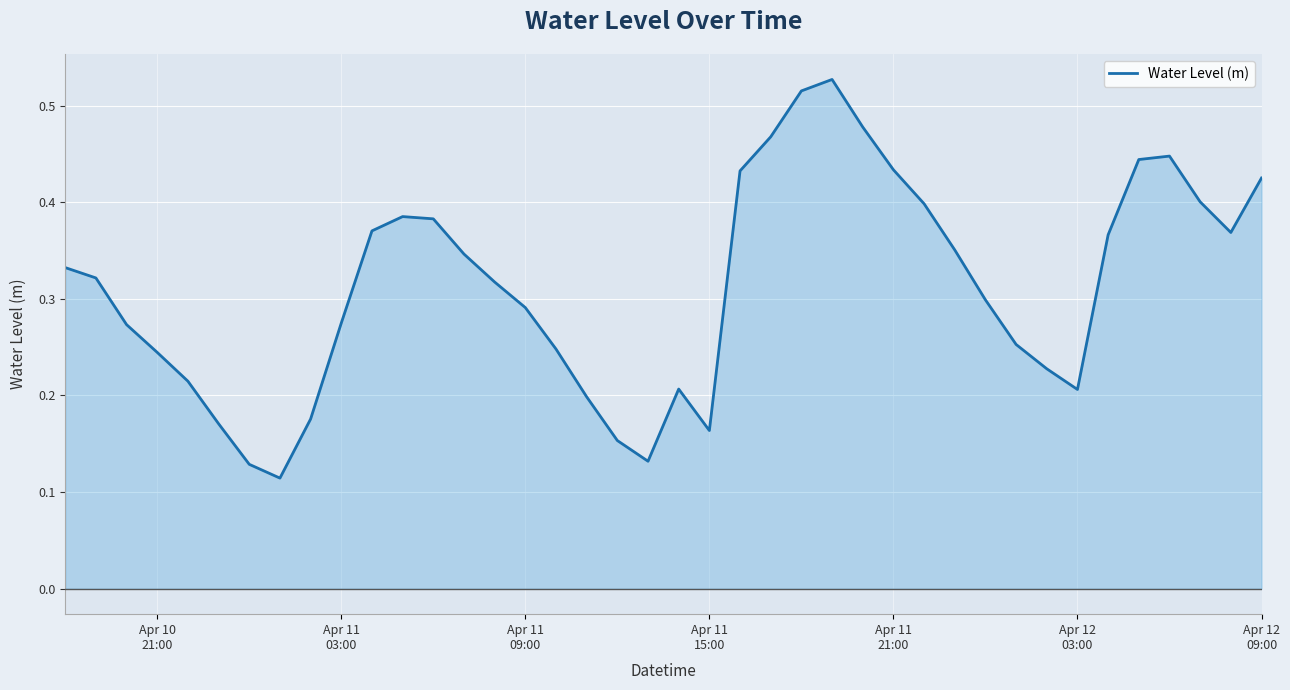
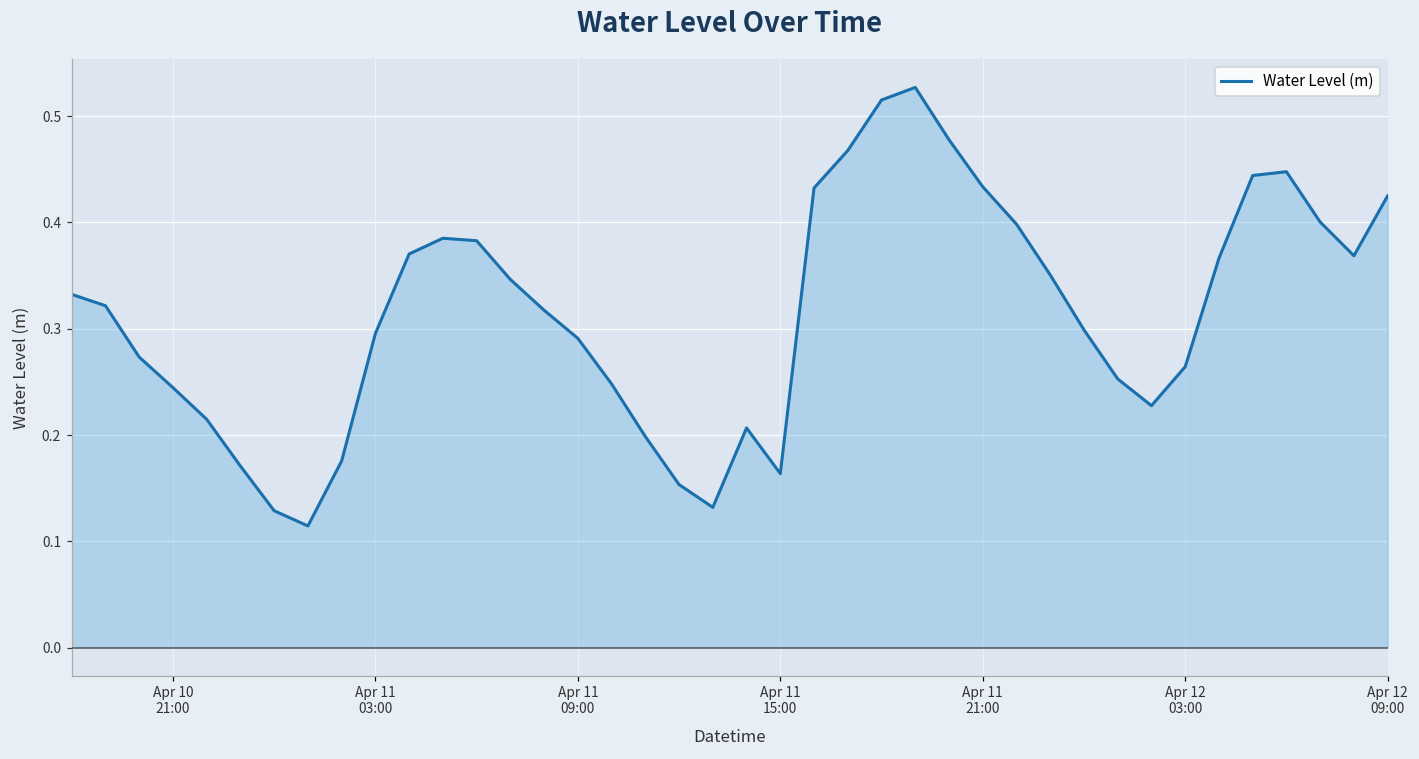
  {
    "Apr 10 21:00": 0.24,
-   "Apr 11 03:00": 0.27,
+   "Apr 11 03:00": 0.30,
    "Apr 11 09:00": 0.29,
    "Apr 11 15:00": 0.16,
    "Apr 11 21:00": 0.43,
-   "Apr 12 03:00": 0.21,
+   "Apr 12 03:00": 0.26,
    "Apr 12 09:00": 0.43
  }
